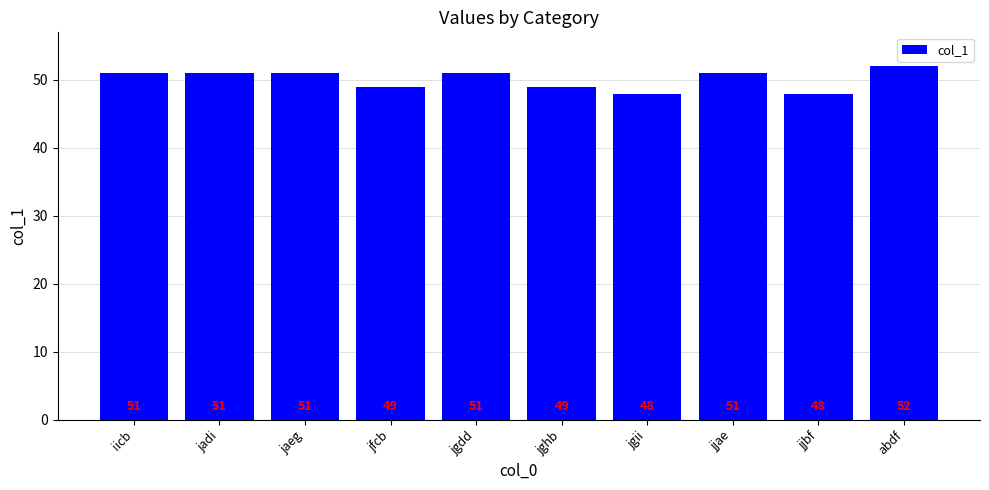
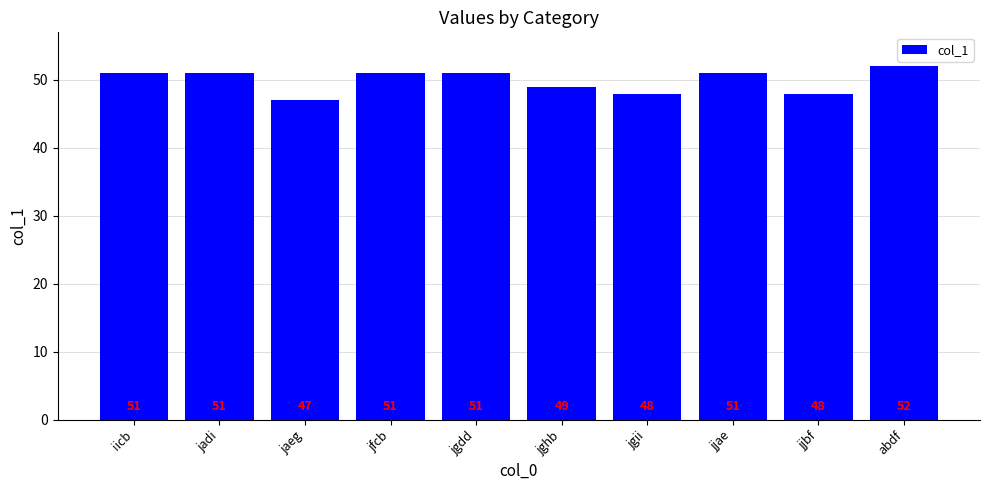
  {
    "iicb": 51,
    "jadi": 51,
-   "jaeg": 51,
-   "jfcb": 49,
+   "jaeg": 47,
+   "jfcb": 51,
    "jgdd": 51,
    "jghb": 49,
    "jgii": 48,
    "jjae": 51,
    "jjbf": 48,
    "abdf": 52
  }
